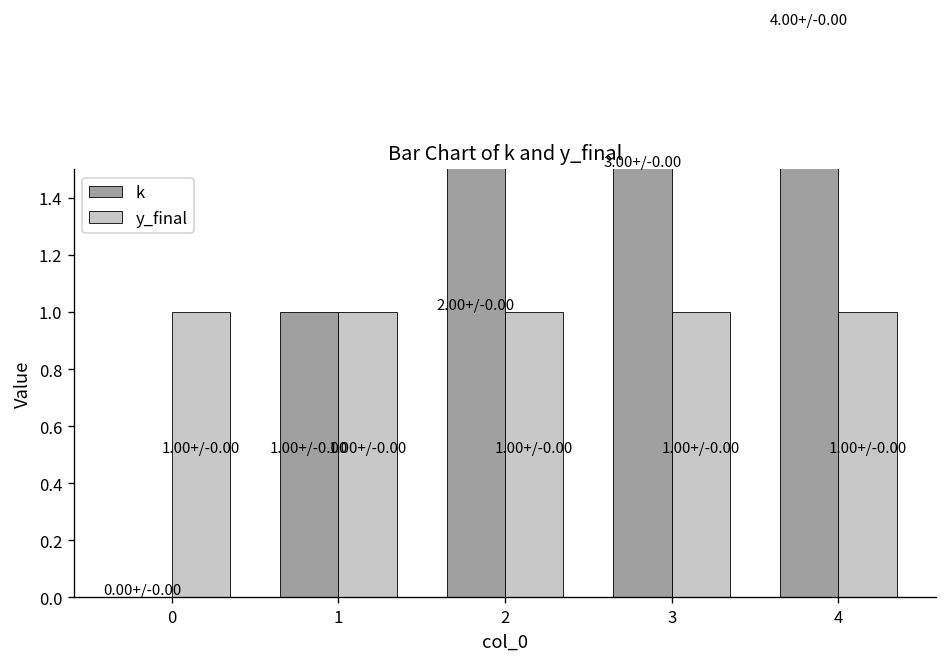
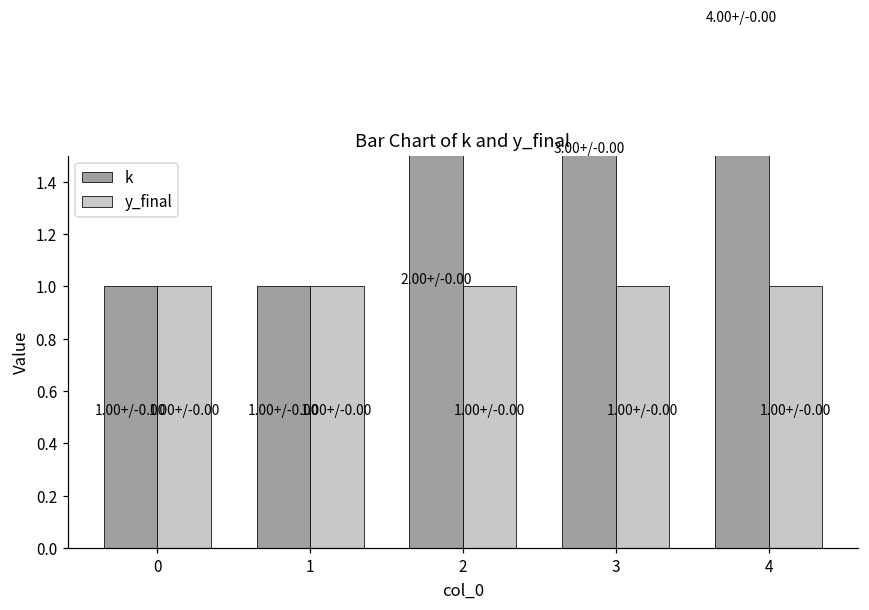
  {
    "k": {
-     "0": "0.00+/"
+     "0": "1.00+/"
    },
    "y_final": {
      "0": "1.00+/",
      "2": "1.00+/",
      "3": "1.00+/",
      "4": "1.00+/"
    }
  }
